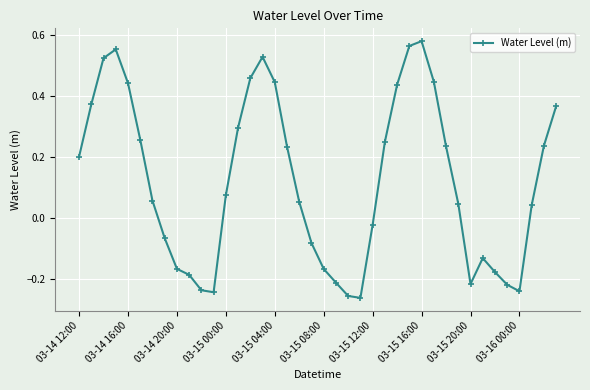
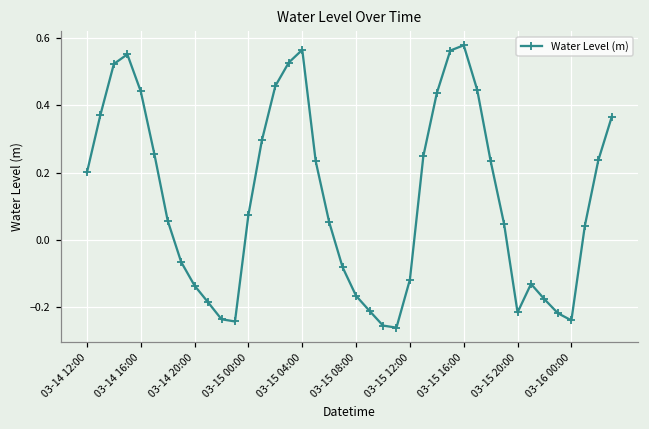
  {
    "03-14 12:00": 0.20,
    "03-14 16:00": 0.44,
-   "03-14 20:00": -0.17,
+   "03-14 20:00": -0.14,
    "03-15 00:00": 0.07,
-   "03-15 04:00": 0.44,
+   "03-15 04:00": 0.56,
    "03-15 08:00": -0.17,
-   "03-15 12:00": -0.02,
+   "03-15 12:00": -0.12,
    "03-15 16:00": 0.58,
    "03-15 20:00": -0.22,
    "03-16 00:00": -0.24
  }
